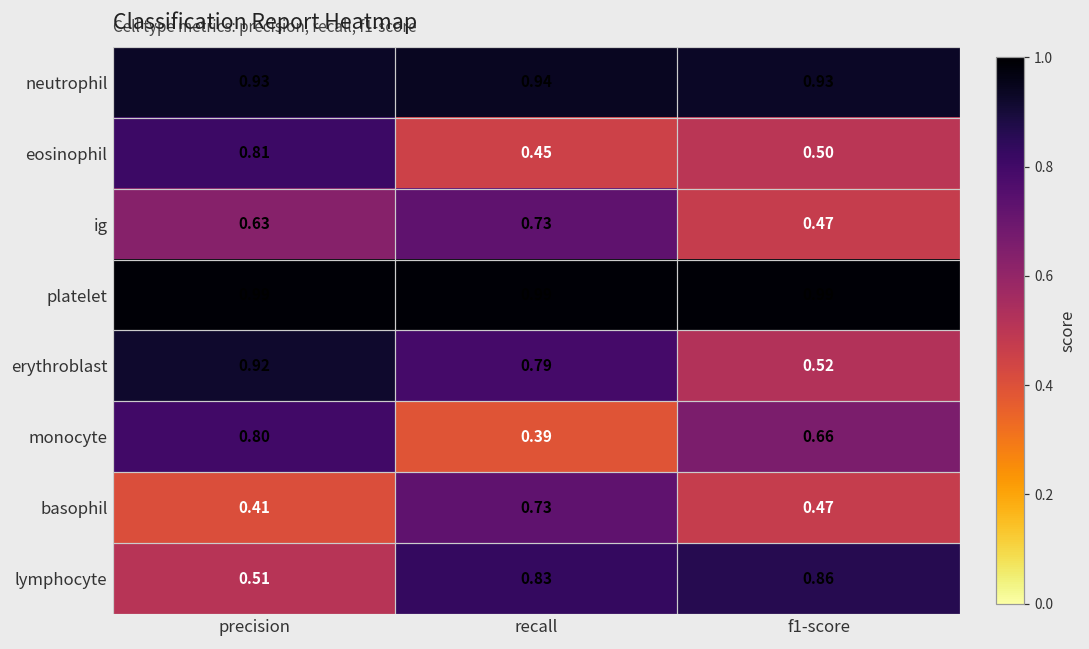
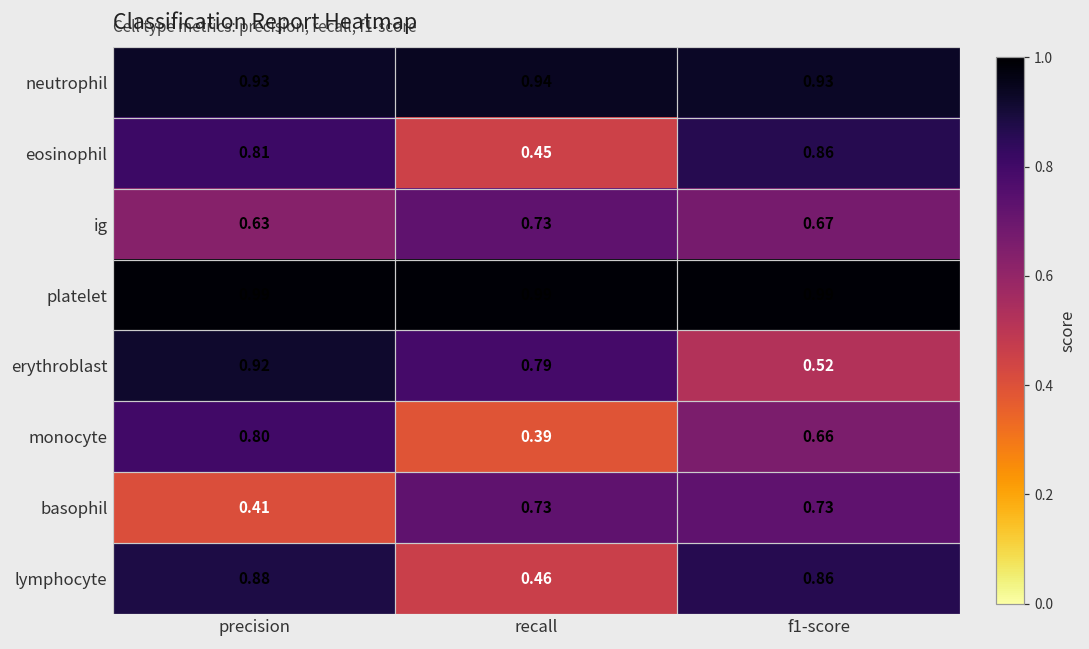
  {
    "eosinophil": {
      "precision": 0.81,
      "recall": 0.45,
-     "f1-score": 0.50
+     "f1-score": 0.86
    },
    "ig": {
      "precision": 0.63,
      "recall": 0.73,
-     "f1-score": 0.47
+     "f1-score": 0.67
    },
    "erythroblast": {
      "recall": 0.79,
      "f1-score": 0.52
    },
    "monocyte": {
      "precision": 0.80,
      "recall": 0.39,
      "f1-score": 0.66
    },
    "basophil": {
      "precision": 0.41,
      "recall": 0.73,
-     "f1-score": 0.47
+     "f1-score": 0.73
    },
    "lymphocyte": {
-     "precision": 0.51,
-     "recall": 0.83,
+     "precision": 0.88,
+     "recall": 0.46,
      "f1-score": 0.86
    }
  }
